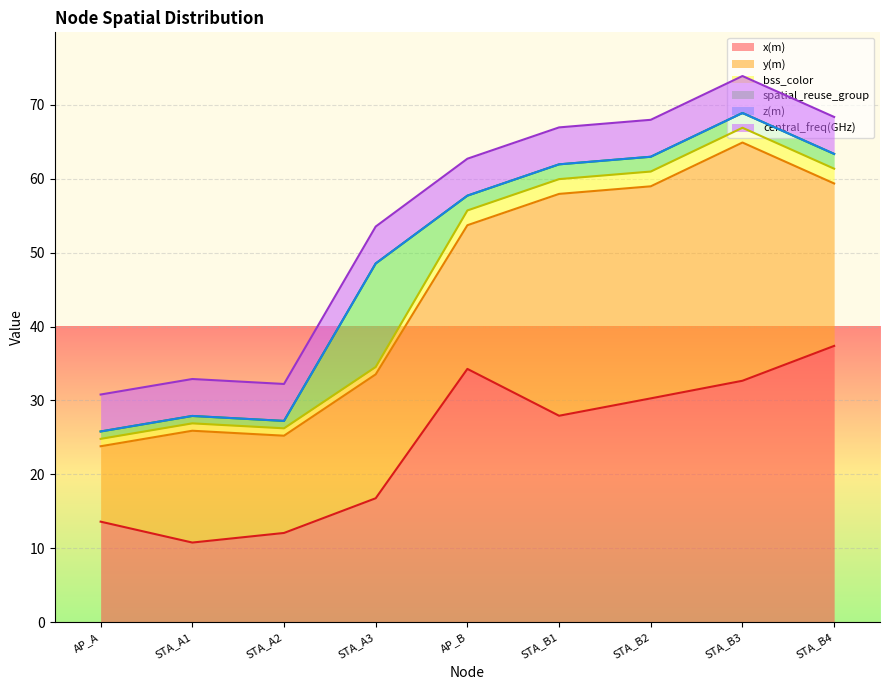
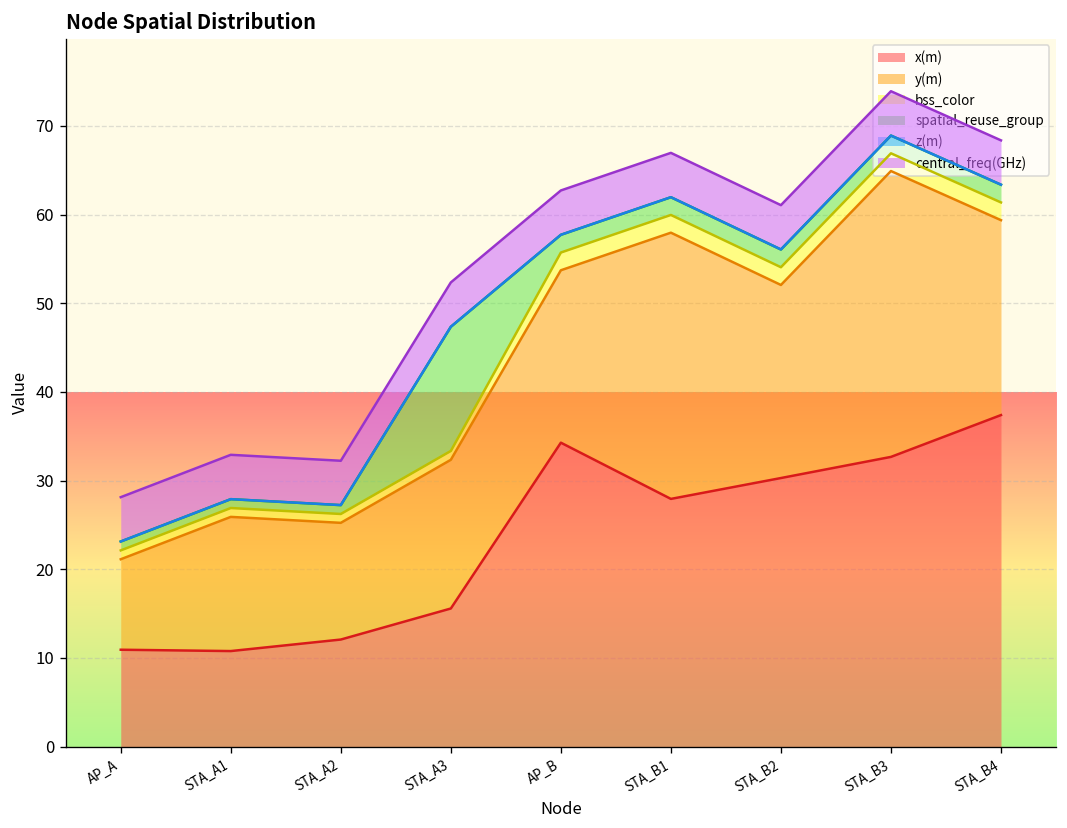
  {
    "x(m)": {
-     "AP_A": 14,
+     "AP_A": 11,
      "STA_A1": 11,
      "STA_A2": 12,
-     "STA_A3": 17,
+     "STA_A3": 16,
      "AP_B": 34,
      "STA_B1": 28,
      "STA_B2": 30,
      "STA_B3": 33,
      "STA_B4": 37
    },
    "y(m)": {
      "AP_A": 10,
      "STA_A1": 15,
      "STA_A2": 13,
      "STA_A3": 17,
      "AP_B": 19,
      "STA_B1": 30,
-     "STA_B2": 29,
+     "STA_B2": 22,
      "STA_B3": 32,
      "STA_B4": 22
    },
    "bss_color": {
      "AP_A": 1,
      "STA_A1": 1,
      "STA_A2": 1,
      "STA_A3": 1,
      "AP_B": 2,
      "STA_B1": 2,
      "STA_B2": 2,
      "STA_B4": 2
    },
    "central_freq(GHz)": {
      "AP_A": 5,
      "STA_A1": 5,
      "STA_A2": 5,
      "STA_A3": 5,
      "AP_B": 5,
      "STA_B1": 5,
      "STA_B2": 5
    }
  }
